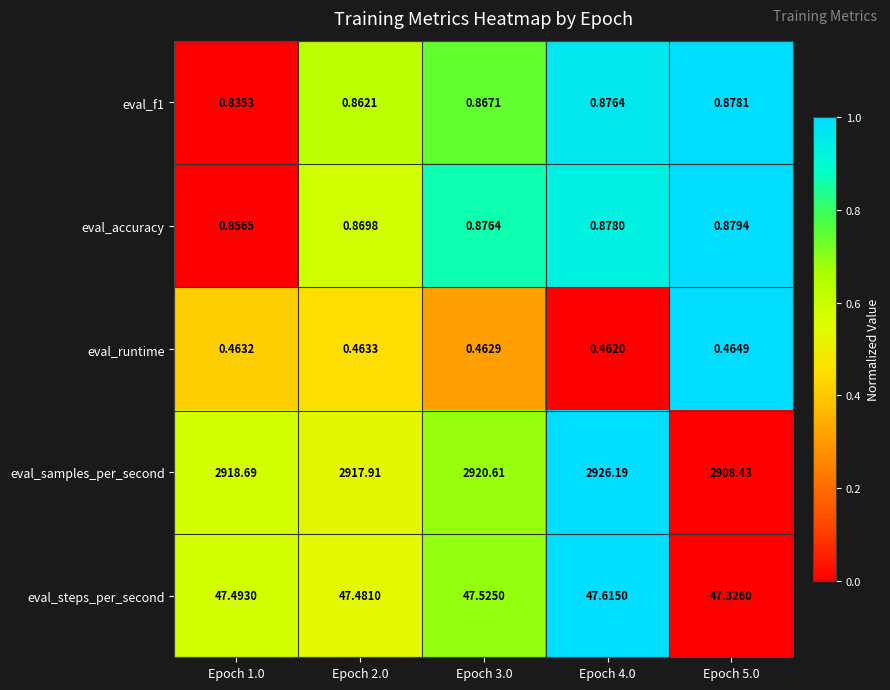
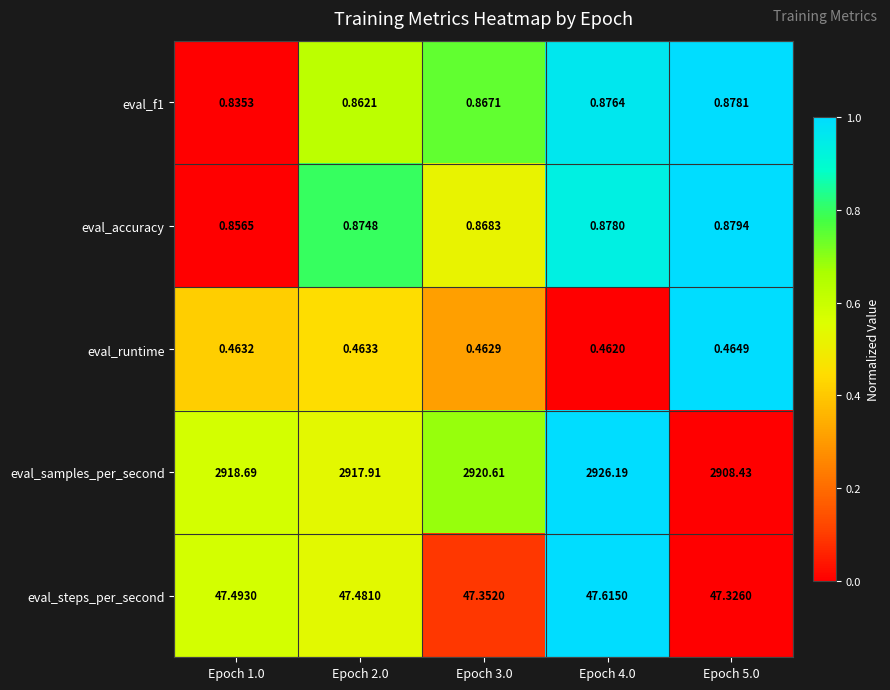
  {
    "eval_f1": {
      "Epoch 1.0": 0.8353,
      "Epoch 2.0": 0.8621,
      "Epoch 3.0": 0.8671,
      "Epoch 4.0": 0.8764,
      "Epoch 5.0": 0.8781
    },
    "eval_accuracy": {
      "Epoch 1.0": 0.8565,
-     "Epoch 2.0": 0.8698,
-     "Epoch 3.0": 0.8764,
+     "Epoch 2.0": 0.8748,
+     "Epoch 3.0": 0.8683,
      "Epoch 4.0": 0.8780,
      "Epoch 5.0": 0.8794
    },
    "eval_runtime": {
      "Epoch 1.0": 0.4632,
      "Epoch 2.0": 0.4633,
      "Epoch 3.0": 0.4629,
      "Epoch 4.0": 0.4620,
      "Epoch 5.0": 0.4649
    },
    "eval_samples_per_second": {
      "Epoch 1.0": 2918.69,
      "Epoch 2.0": 2917.91,
      "Epoch 3.0": 2920.61,
      "Epoch 4.0": 2926.19,
      "Epoch 5.0": 2908.43
    },
    "eval_steps_per_second": {
      "Epoch 1.0": 47.4930,
      "Epoch 2.0": 47.4810,
-     "Epoch 3.0": 47.5250,
+     "Epoch 3.0": 47.3520,
      "Epoch 4.0": 47.6150,
      "Epoch 5.0": 47.3260
    }
  }
